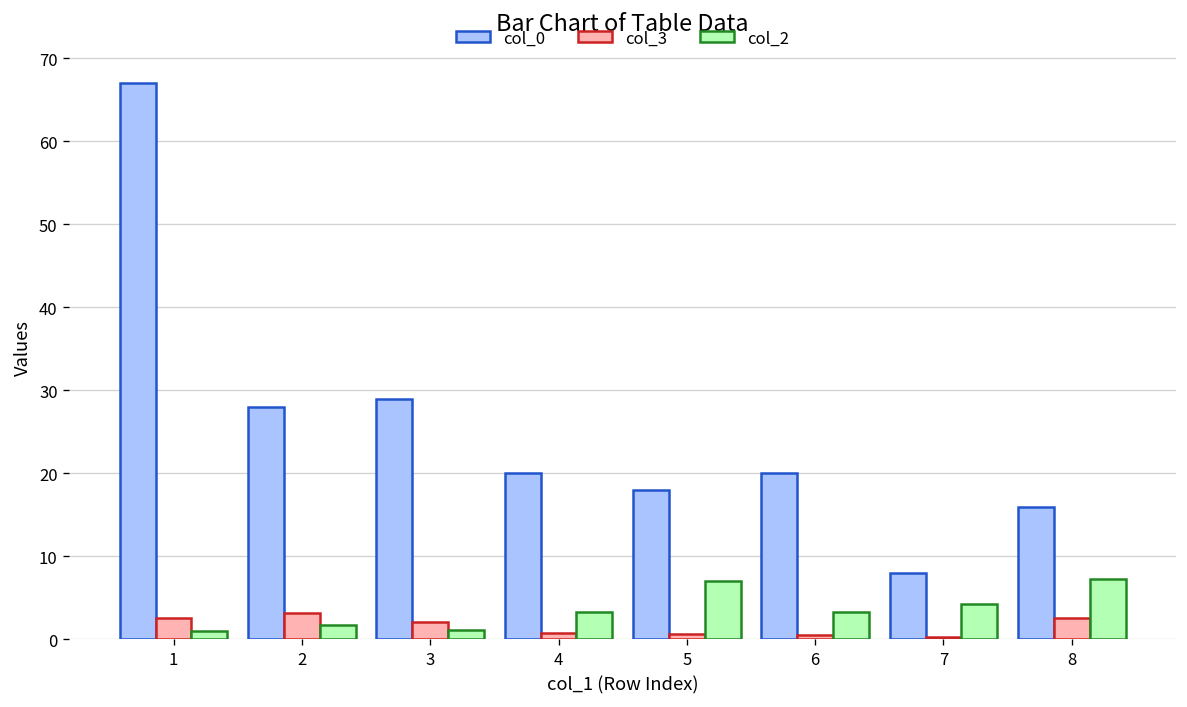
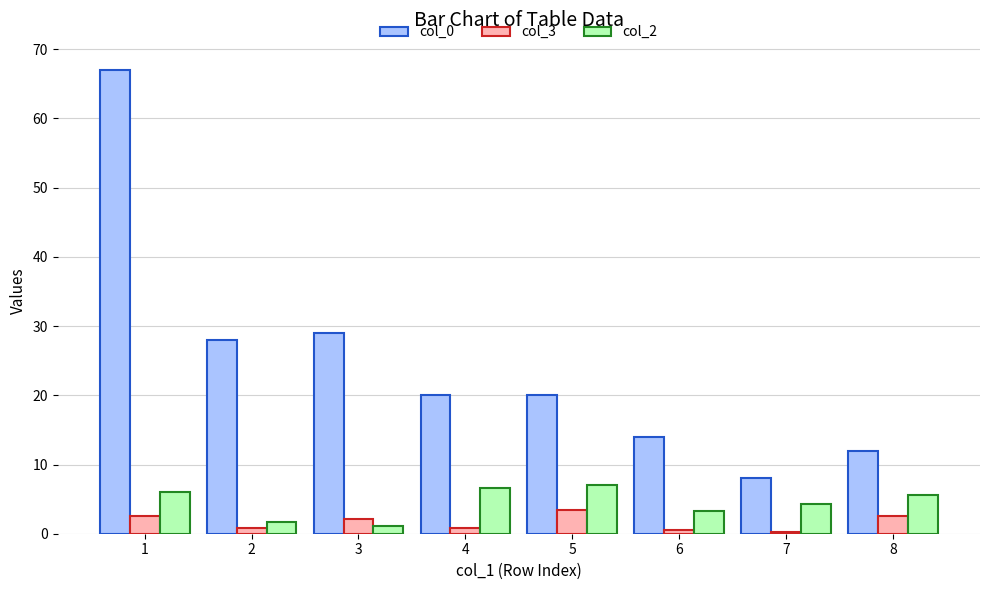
  {
    "col_0": {
      "1": 67,
      "2": 28,
      "3": 29,
      "4": 20,
-     "5": 18,
-     "6": 20,
+     "5": 20,
+     "6": 14,
      "7": 8,
-     "8": 16
+     "8": 12
    },
    "col_3": {
      "1": 3,
-     "2": 3,
+     "2": 1,
      "3": 2,
      "4": 1,
-     "5": 1,
+     "5": 3,
      "6": 1,
      "8": 3
    },
    "col_2": {
-     "1": 1,
+     "1": 6,
      "2": 2,
      "3": 1,
-     "4": 3,
+     "4": 7,
      "5": 7,
      "6": 3,
      "7": 4,
-     "8": 7
+     "8": 6
    }
  }
